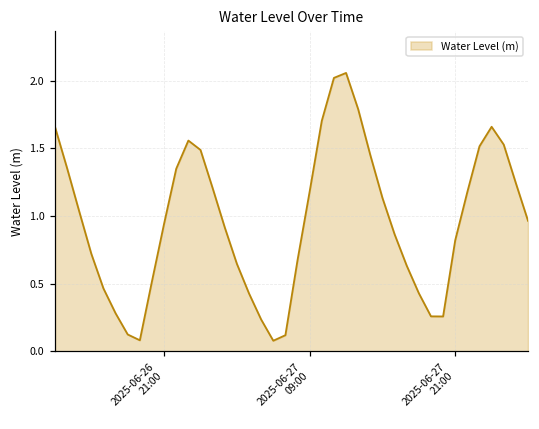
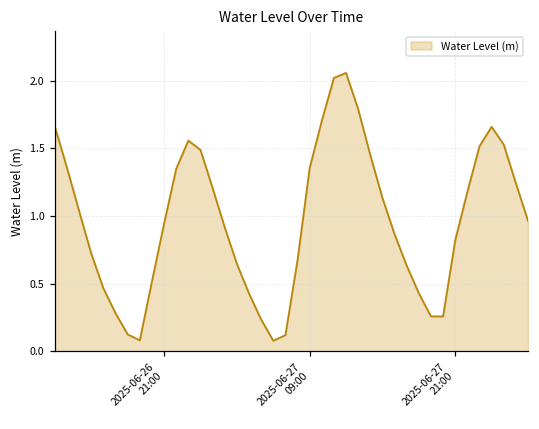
  {
    "2025-06-26 21:00": 0.94,
-   "2025-06-27 09:00": 1.18,
+   "2025-06-27 09:00": 1.35,
    "2025-06-27 21:00": 0.82
  }
